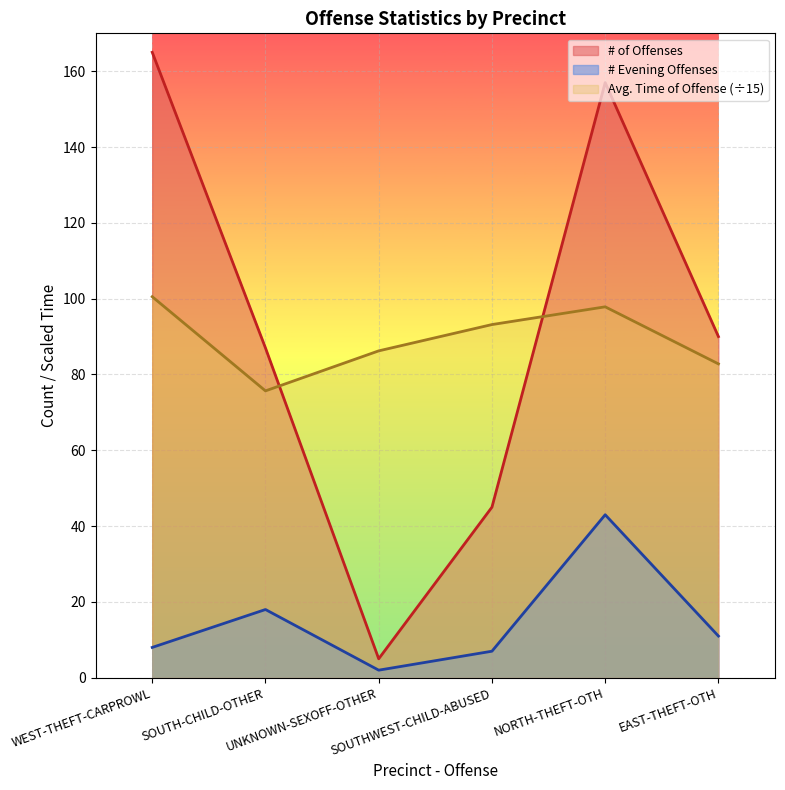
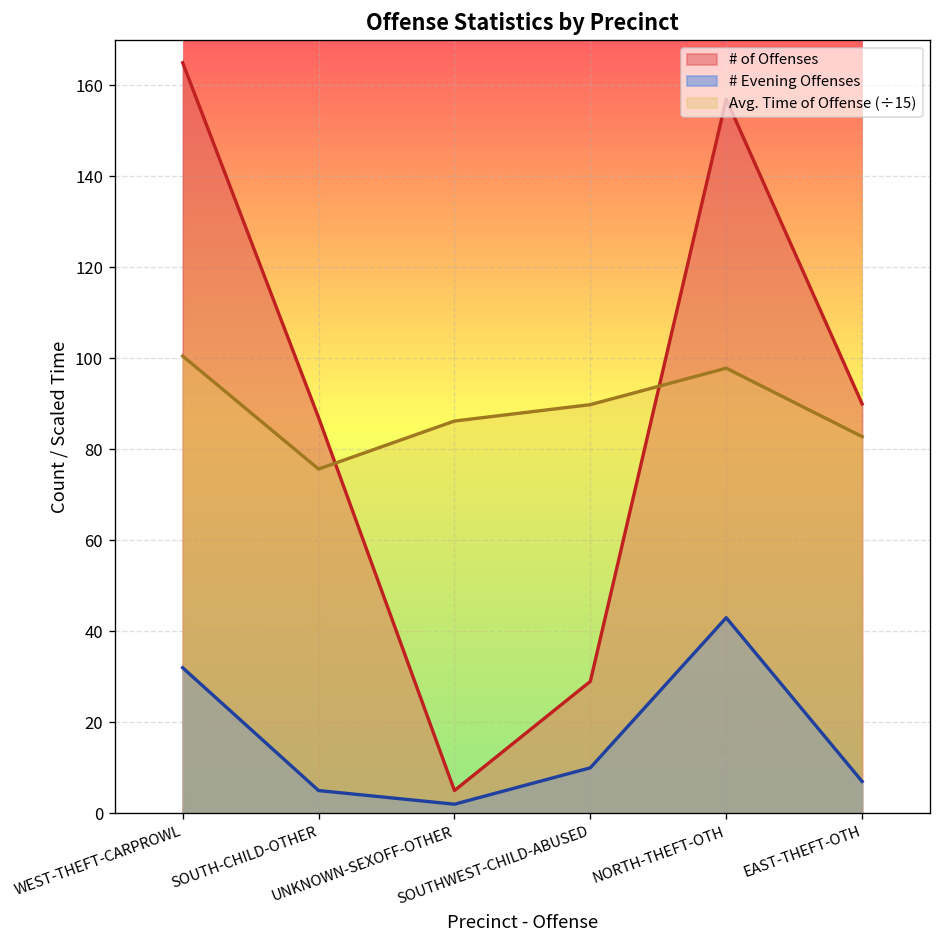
  {
    "# of Offenses": {
      "WEST-THEFT-CARPROWL": 165,
      "SOUTH-CHILD-OTHER": 87,
      "UNKNOWN-SEXOFF-OTHER": 5,
-     "SOUTHWEST-CHILD-ABUSED": 45,
+     "SOUTHWEST-CHILD-ABUSED": 29,
      "EAST-THEFT-OTH": 90
    },
    "# Evening Offenses": {
-     "WEST-THEFT-CARPROWL": 8,
-     "SOUTH-CHILD-OTHER": 18,
+     "WEST-THEFT-CARPROWL": 32,
+     "SOUTH-CHILD-OTHER": 5,
      "UNKNOWN-SEXOFF-OTHER": 2,
-     "SOUTHWEST-CHILD-ABUSED": 7,
+     "SOUTHWEST-CHILD-ABUSED": 10,
      "NORTH-THEFT-OTH": 43,
-     "EAST-THEFT-OTH": 11
+     "EAST-THEFT-OTH": 7
    },
    "Avg. Time of Offense (÷15)": {
      "WEST-THEFT-CARPROWL": 101,
      "SOUTH-CHILD-OTHER": 76,
      "UNKNOWN-SEXOFF-OTHER": 86,
-     "SOUTHWEST-CHILD-ABUSED": 93,
+     "SOUTHWEST-CHILD-ABUSED": 90,
      "NORTH-THEFT-OTH": 98,
      "EAST-THEFT-OTH": 83
    }
  }
